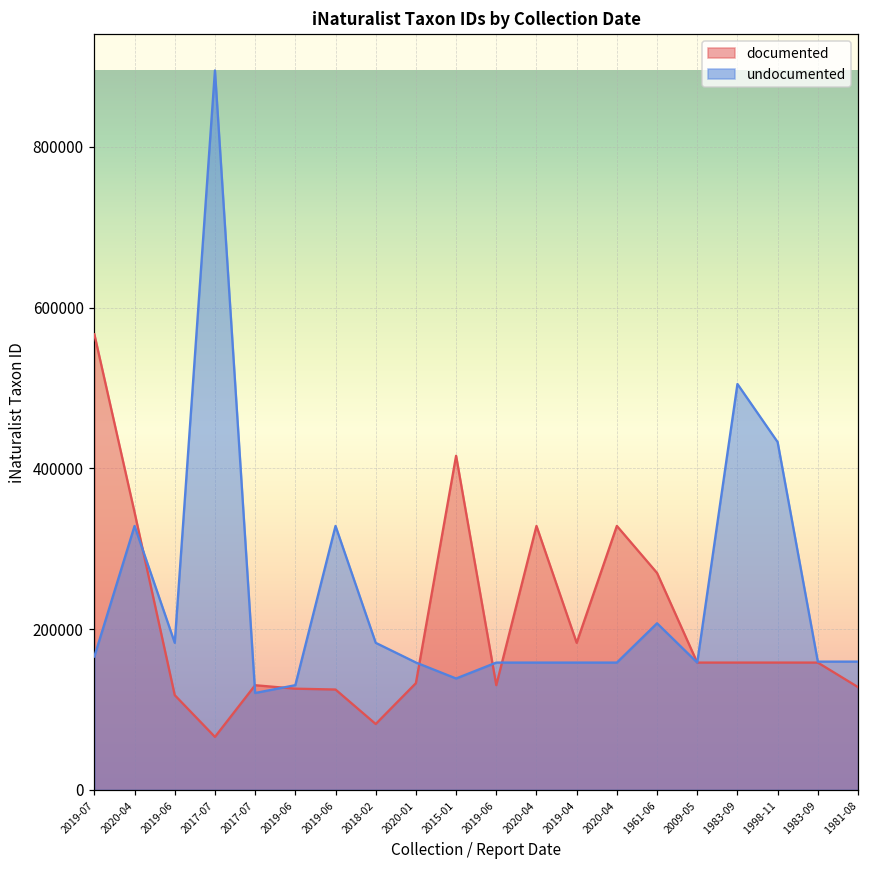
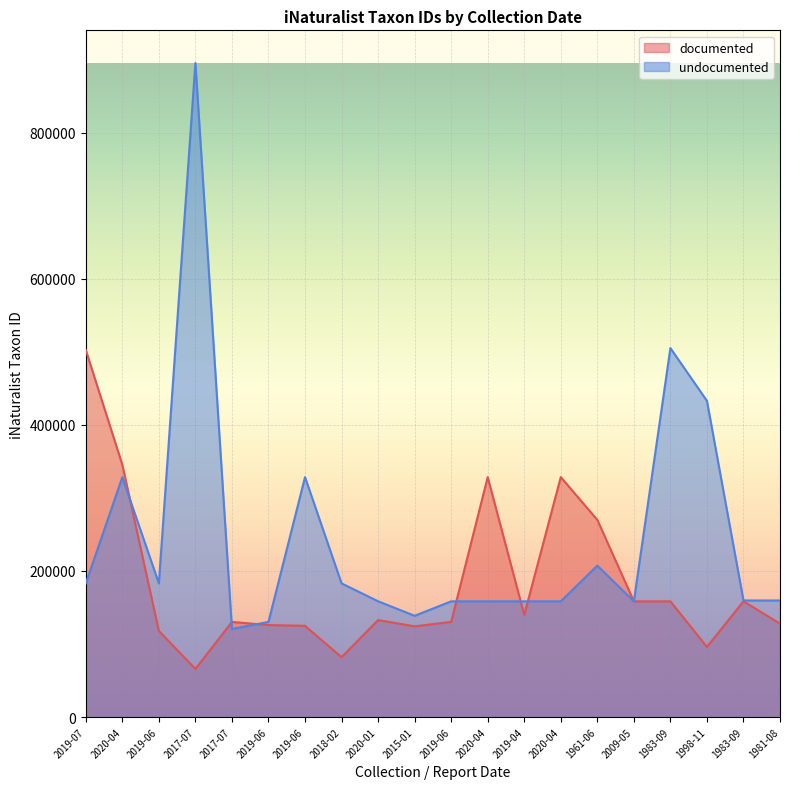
  {
    "documented": {
-     "2019-07": 570000,
+     "2019-07": 500000,
      "2018-02": 80000,
      "2020-01": 130000,
-     "2015-01": 420000,
-     "2019-04": 180000,
+     "2015-01": 120000,
+     "2019-04": 140000,
      "1961-06": 270000,
-     "1998-11": 160000,
+     "1998-11": 100000,
      "1981-08": 130000
    },
    "undocumented": {
-     "2019-07": 170000,
+     "2019-07": 180000,
      "2018-02": 180000,
      "2020-01": 160000,
      "2015-01": 140000,
      "2019-04": 160000,
      "1961-06": 210000,
      "1998-11": 430000,
      "1981-08": 160000
    }
  }
